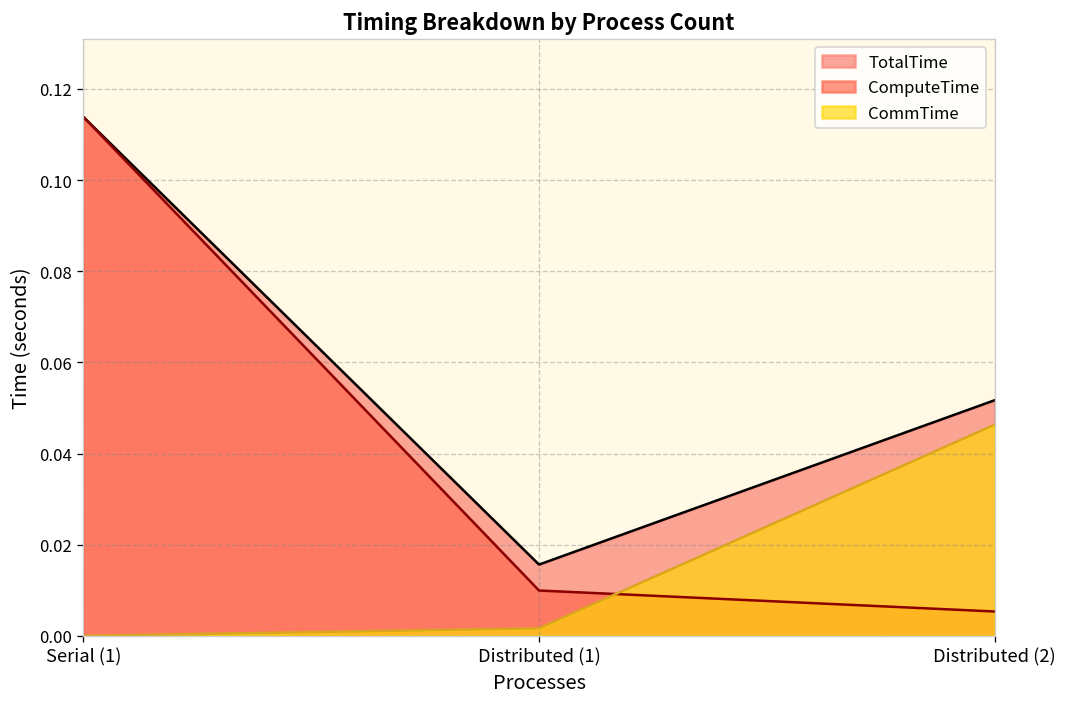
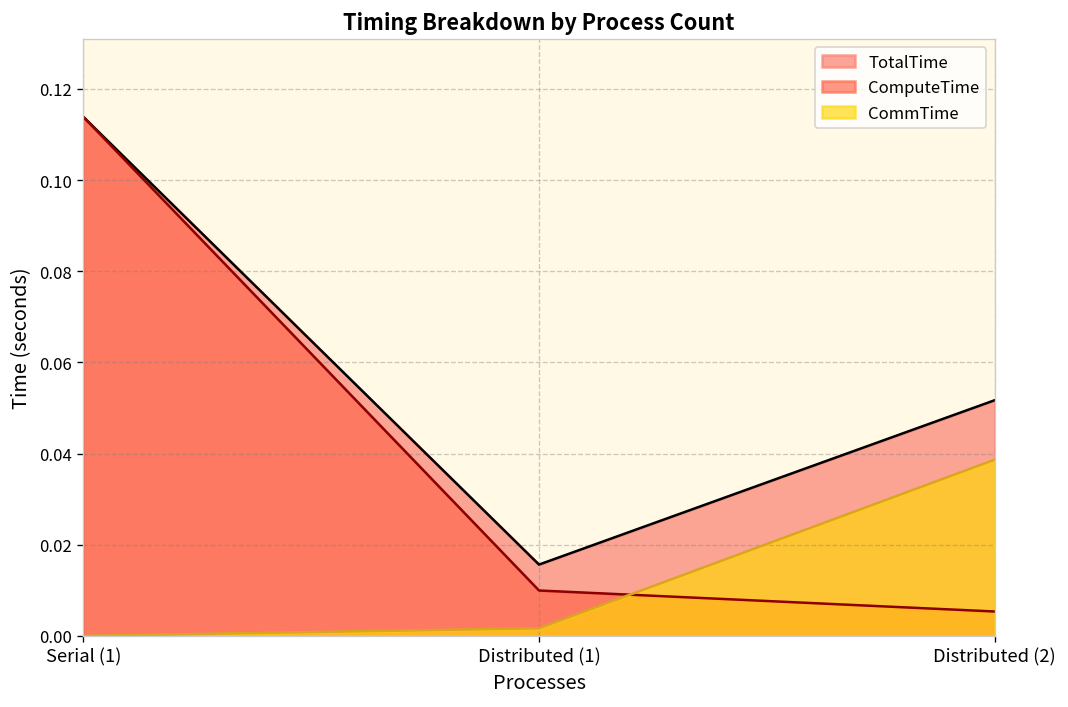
  {
    "CommTime": {
      "Serial (1)": 0.000,
      "Distributed (1)": 0.002,
-     "Distributed (2)": 0.046
+     "Distributed (2)": 0.039
    }
  }
